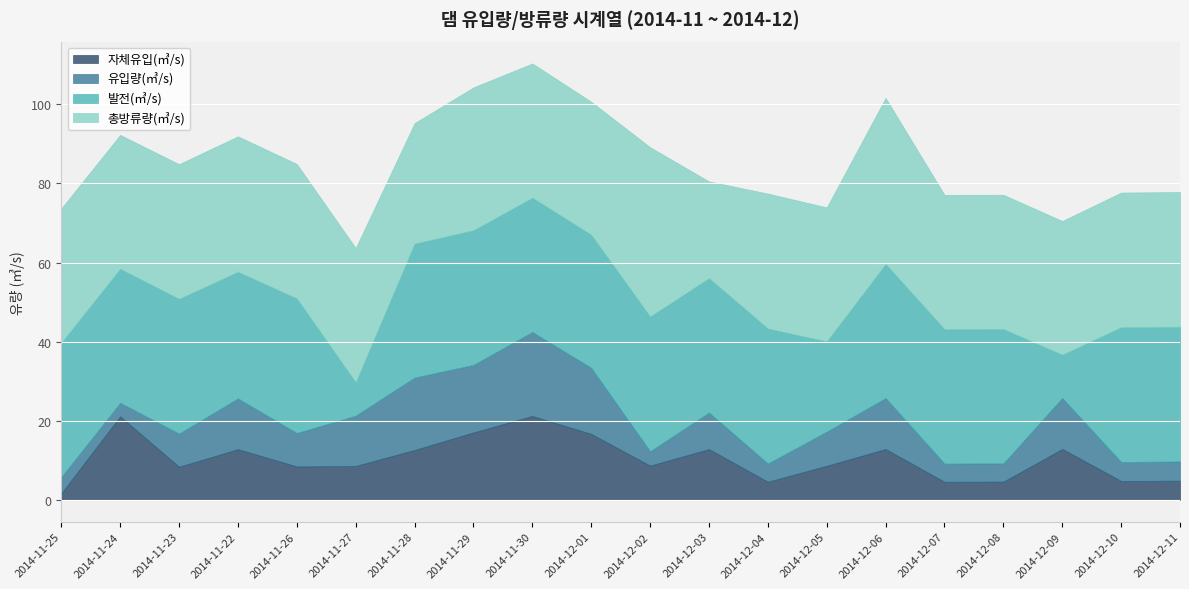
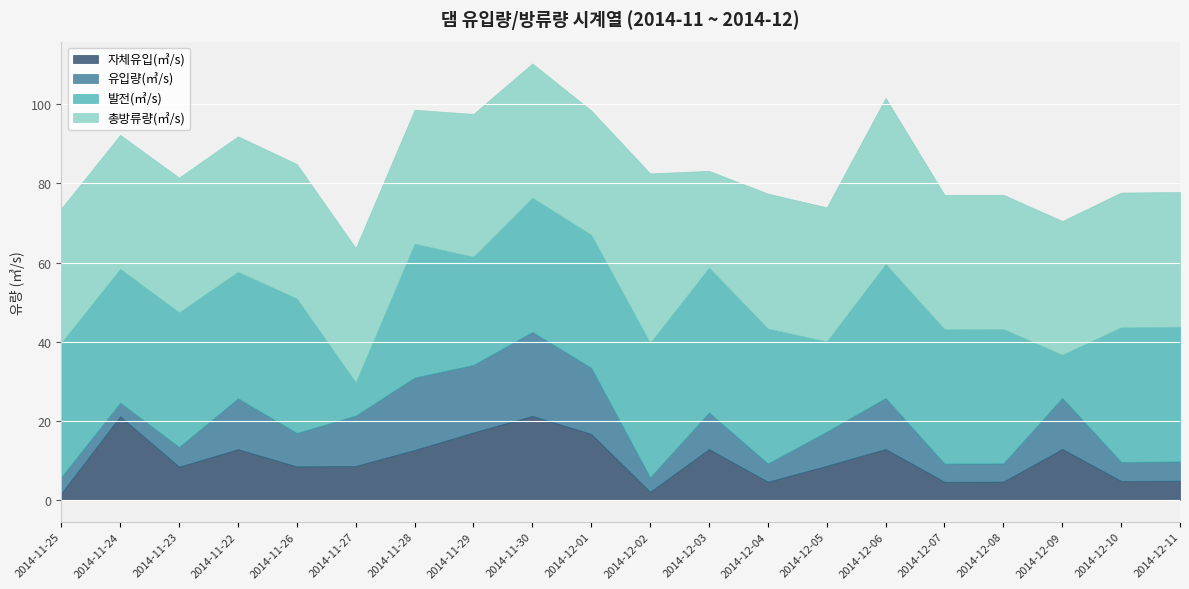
  {
    "자체유입(㎥/s)": {
      "2014-11-25": 2,
      "2014-11-24": 21,
      "2014-11-23": 8,
      "2014-11-22": 13,
      "2014-11-26": 8,
      "2014-11-27": 9,
      "2014-11-28": 13,
      "2014-11-29": 17,
      "2014-11-30": 21,
      "2014-12-01": 17,
-     "2014-12-02": 9,
+     "2014-12-02": 2,
      "2014-12-03": 13,
      "2014-12-04": 5,
      "2014-12-05": 9,
      "2014-12-06": 13,
      "2014-12-07": 5,
      "2014-12-08": 5,
      "2014-12-09": 13,
      "2014-12-10": 5,
      "2014-12-11": 5
    },
    "유입량(㎥/s)": {
      "2014-11-25": 4,
      "2014-11-24": 3,
-     "2014-11-23": 8,
+     "2014-11-23": 5,
      "2014-11-22": 13,
      "2014-11-26": 8,
      "2014-11-27": 13,
      "2014-11-28": 18,
      "2014-11-29": 17,
      "2014-11-30": 21,
      "2014-12-01": 17,
      "2014-12-02": 4,
      "2014-12-03": 9,
      "2014-12-04": 5,
      "2014-12-05": 9,
      "2014-12-06": 13,
      "2014-12-07": 5,
      "2014-12-08": 5,
      "2014-12-09": 13,
      "2014-12-10": 5,
      "2014-12-11": 5
    },
    "발전(㎥/s)": {
      "2014-11-25": 34,
      "2014-11-24": 34,
      "2014-11-23": 34,
      "2014-11-22": 32,
      "2014-11-26": 34,
      "2014-11-27": 8,
      "2014-11-28": 34,
-     "2014-11-29": 34,
+     "2014-11-29": 27,
      "2014-11-30": 34,
      "2014-12-01": 34,
      "2014-12-02": 34,
-     "2014-12-03": 34,
+     "2014-12-03": 37,
      "2014-12-04": 34,
      "2014-12-05": 23,
      "2014-12-06": 34,
      "2014-12-07": 34,
      "2014-12-08": 34,
      "2014-12-09": 11,
      "2014-12-10": 34,
      "2014-12-11": 34
    },
    "총방류량(㎥/s)": {
      "2014-11-25": 34,
      "2014-11-24": 34,
      "2014-11-23": 34,
      "2014-11-22": 34,
      "2014-11-26": 34,
      "2014-11-27": 34,
-     "2014-11-28": 30,
+     "2014-11-28": 34,
      "2014-11-29": 36,
      "2014-11-30": 34,
-     "2014-12-01": 34,
+     "2014-12-01": 31,
      "2014-12-02": 43,
      "2014-12-03": 24,
      "2014-12-04": 34,
      "2014-12-05": 34,
      "2014-12-06": 42,
      "2014-12-07": 34,
      "2014-12-08": 34,
      "2014-12-09": 34,
      "2014-12-10": 34,
      "2014-12-11": 34
    }
  }
